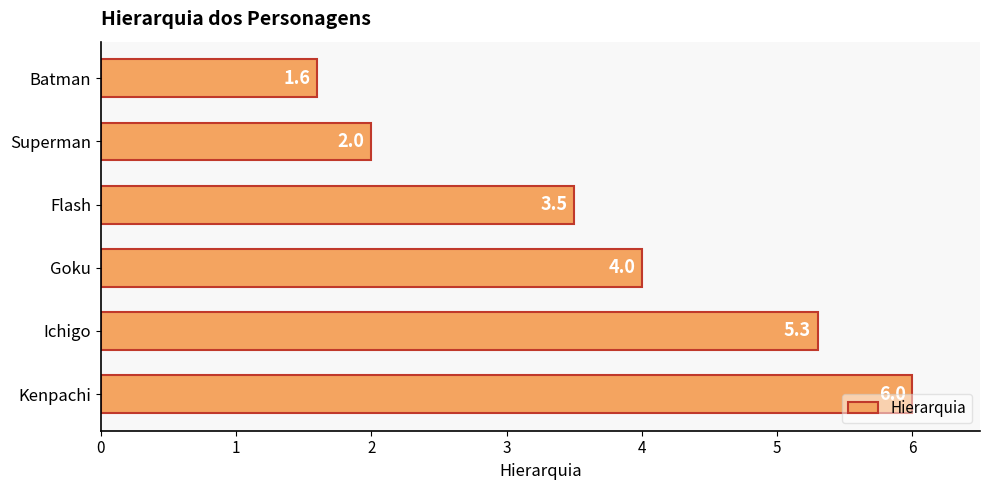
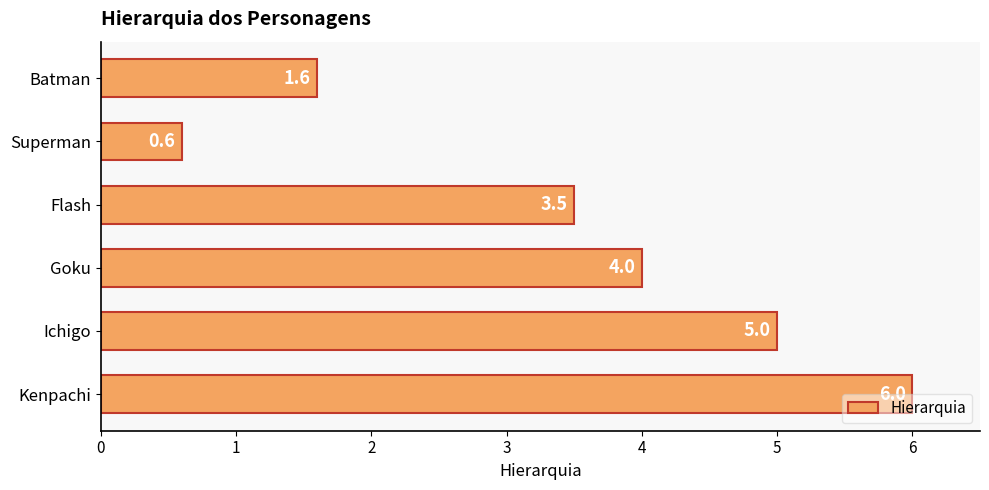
  {
    "Batman": 1.6,
-   "Superman": 2.0,
+   "Superman": 0.6,
    "Flash": 3.5,
    "Goku": 4.0,
-   "Ichigo": 5.3
+   "Ichigo": 5.0
  }
